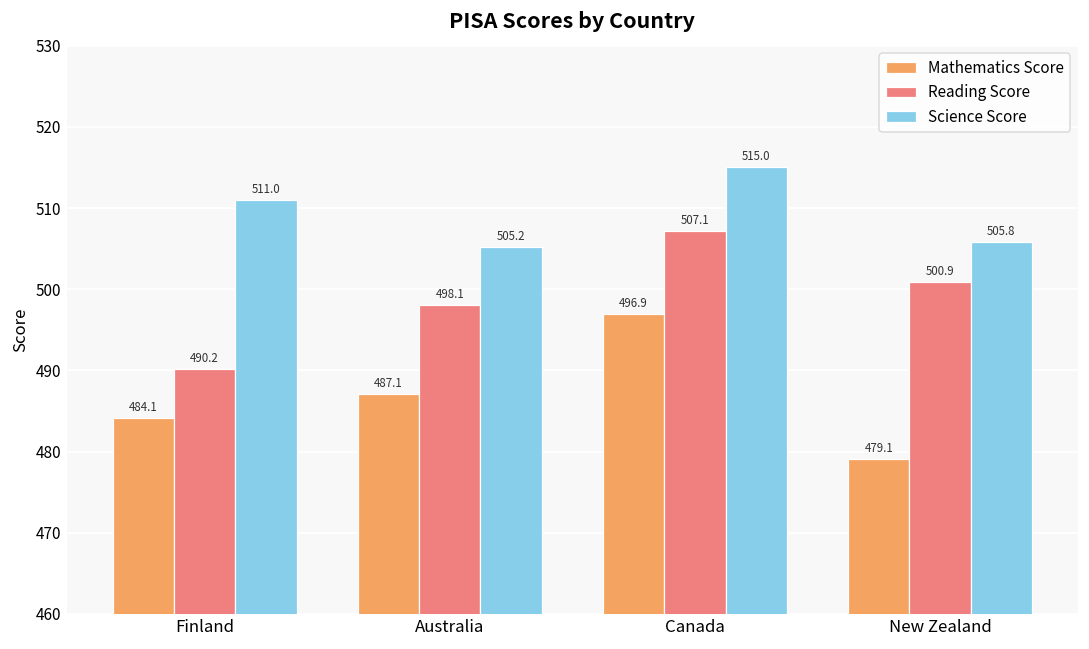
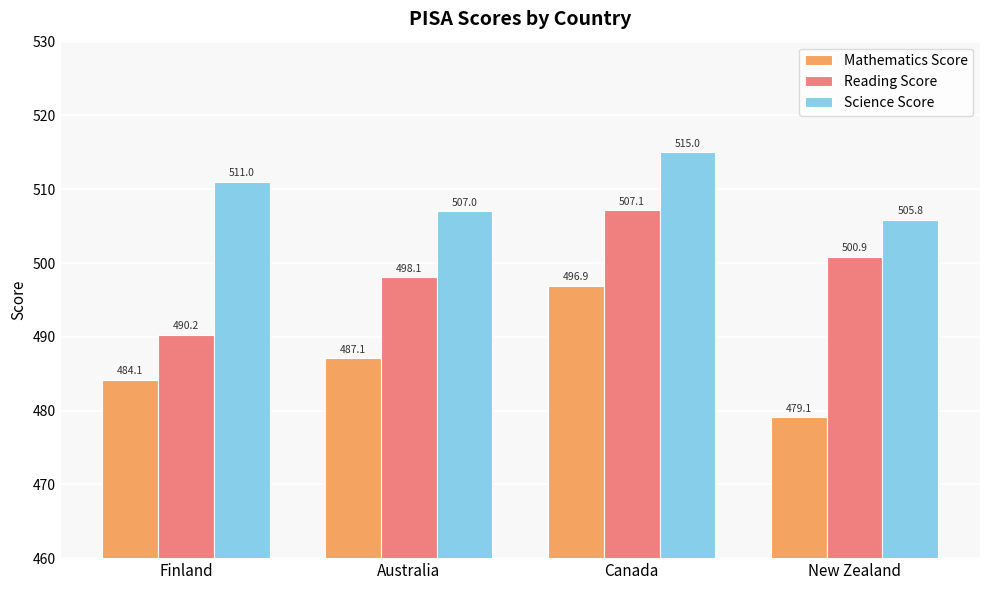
  {
    "Science Score": {
      "Finland": 511.0,
-     "Australia": 505.2,
+     "Australia": 507.0,
      "Canada": 515.0,
      "New Zealand": 505.8
    }
  }
